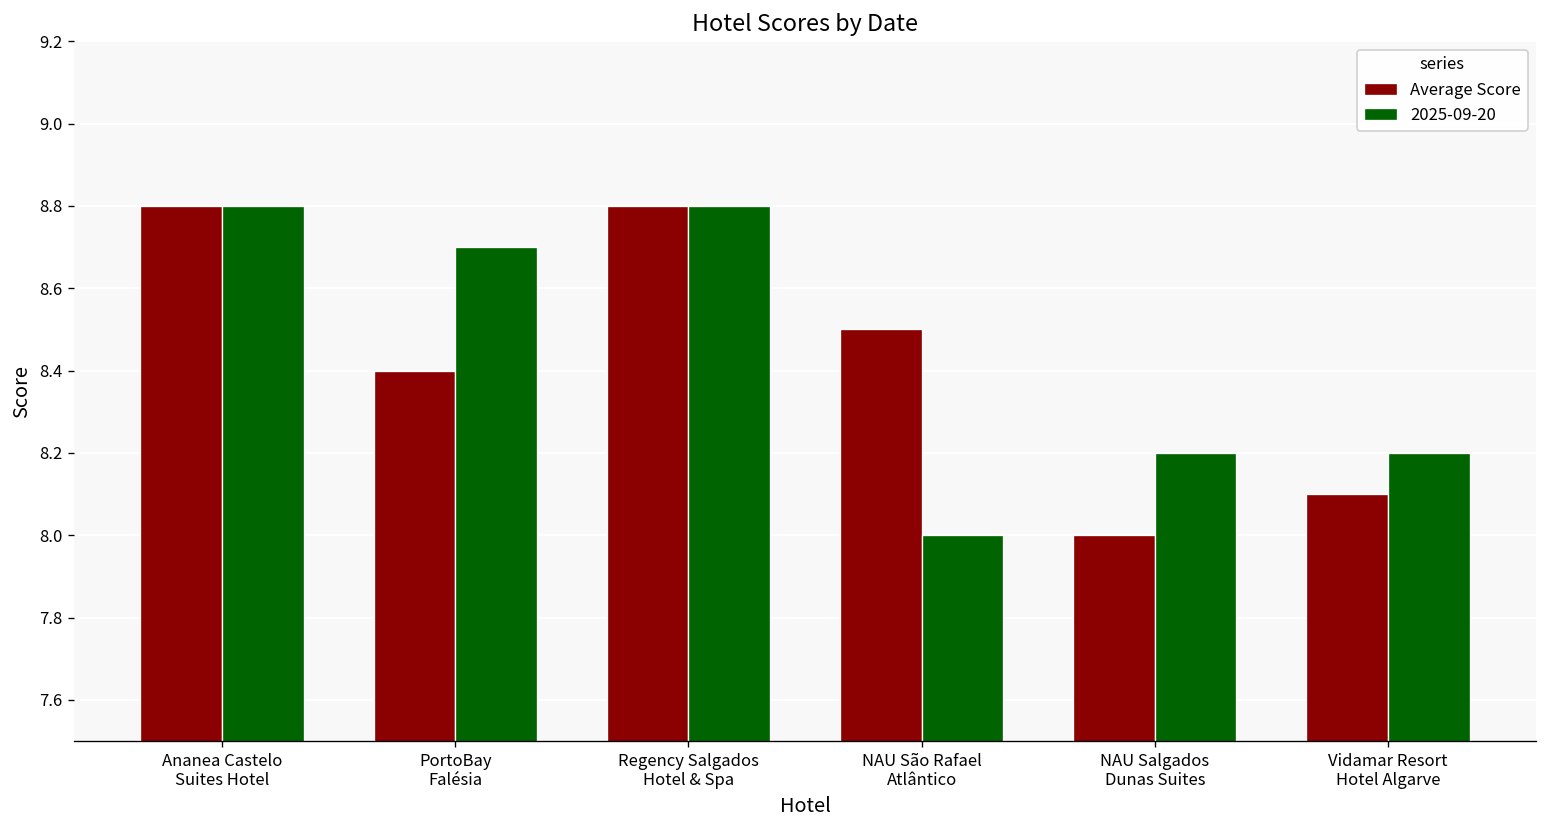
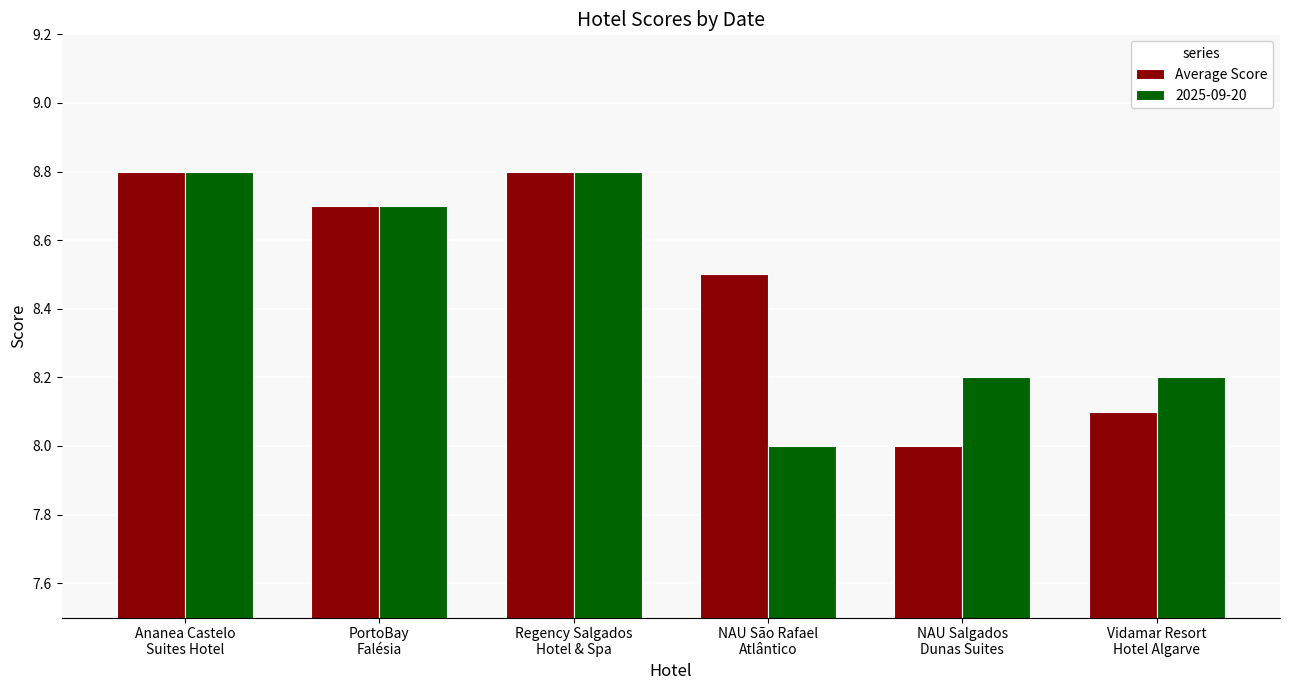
  {
    "Average Score": {
      "Ananea Castelo Suites Hotel": 8.8,
-     "PortoBay Falésia": 8.4,
+     "PortoBay Falésia": 8.7,
      "Regency Salgados Hotel & Spa": 8.8,
      "NAU São Rafael Atlântico": 8.5,
      "NAU Salgados Dunas Suites": 8.0,
      "Vidamar Resort Hotel Algarve": 8.1
    },
    "2025-09-20": {
      "Ananea Castelo Suites Hotel": 8.8,
      "PortoBay Falésia": 8.7,
      "Regency Salgados Hotel & Spa": 8.8,
      "NAU São Rafael Atlântico": 8.0,
      "NAU Salgados Dunas Suites": 8.2,
      "Vidamar Resort Hotel Algarve": 8.2
    }
  }
